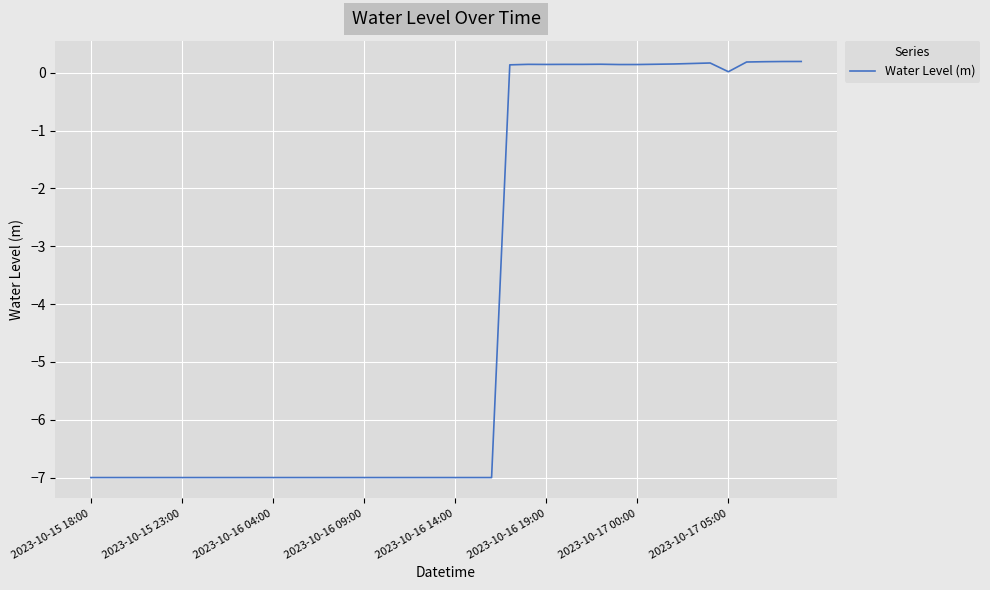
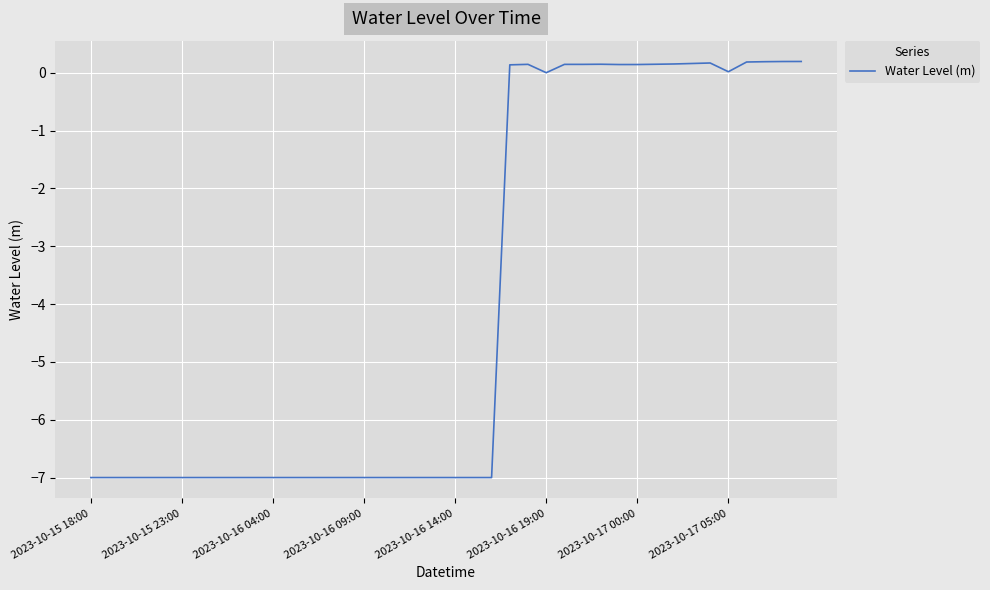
  {
    "2023-10-15 18:00": -7.0,
    "2023-10-15 23:00": -7.0,
    "2023-10-16 04:00": -7.0,
    "2023-10-16 09:00": -7.0,
    "2023-10-16 14:00": -7.0,
-   "2023-10-16 19:00": 0.1,
+   "2023-10-16 19:00": 0.0,
    "2023-10-17 00:00": 0.1,
    "2023-10-17 05:00": 0.0
  }
